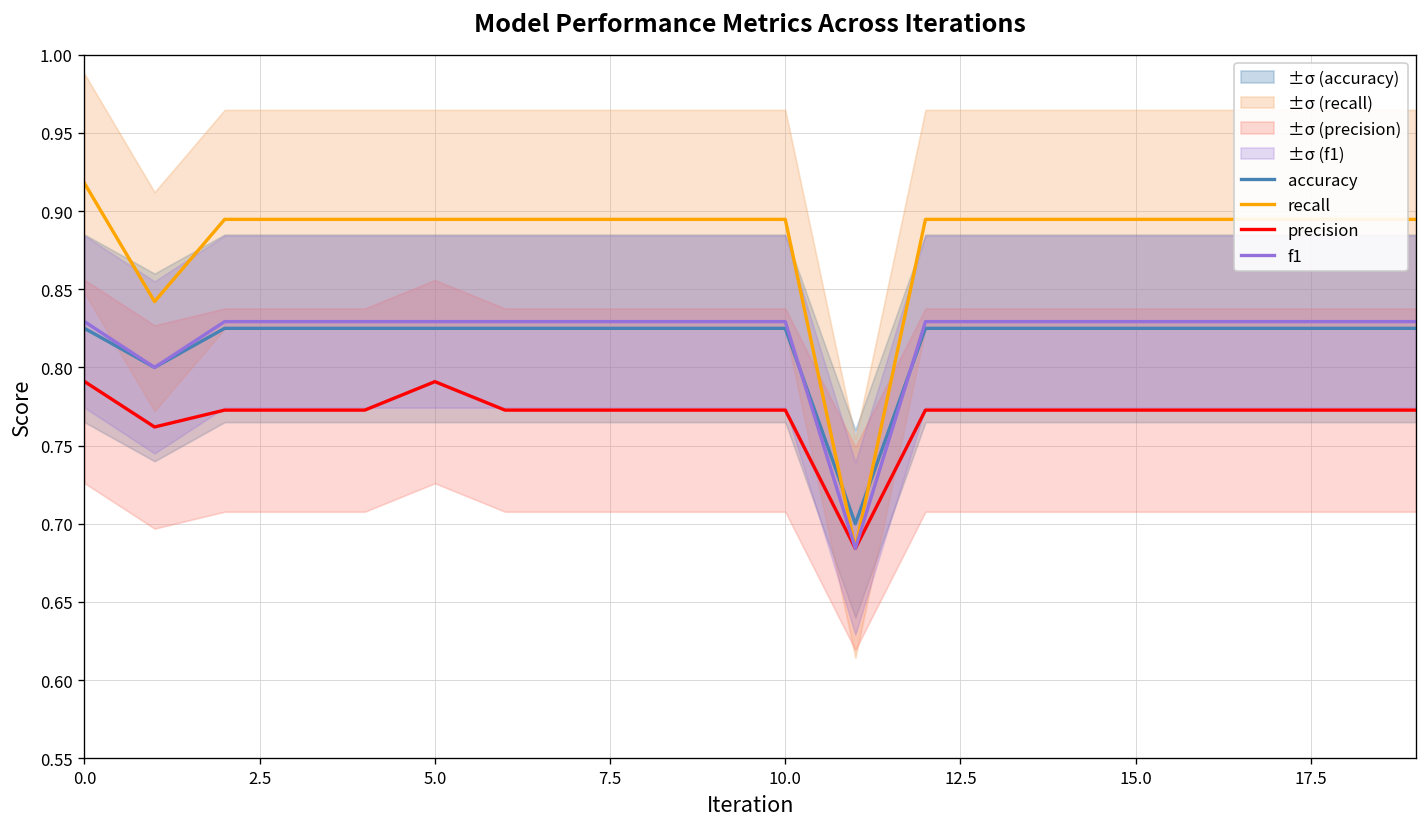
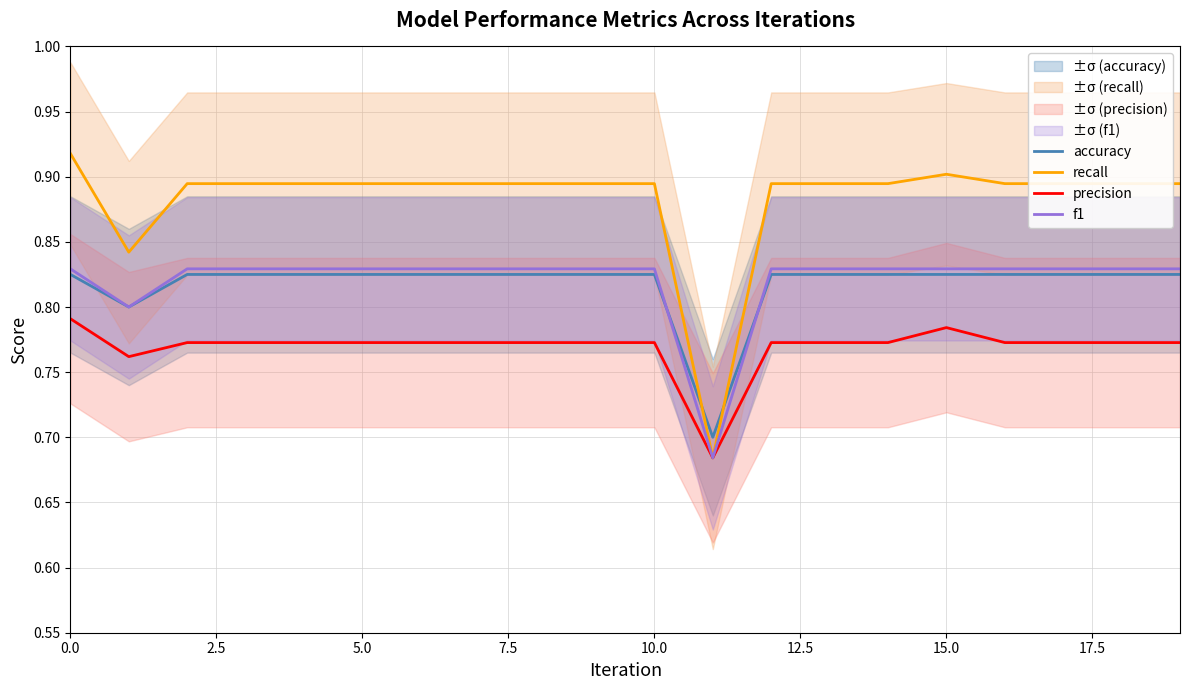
  {
    "recall": {
      "0.0": 0.918,
      "5.0": 0.895,
      "10.0": 0.895,
-     "15.0": 0.895
+     "15.0": 0.902
    },
    "precision": {
      "0.0": 0.791,
-     "5.0": 0.791,
+     "5.0": 0.773,
      "10.0": 0.773,
-     "15.0": 0.773
+     "15.0": 0.784
    }
  }
